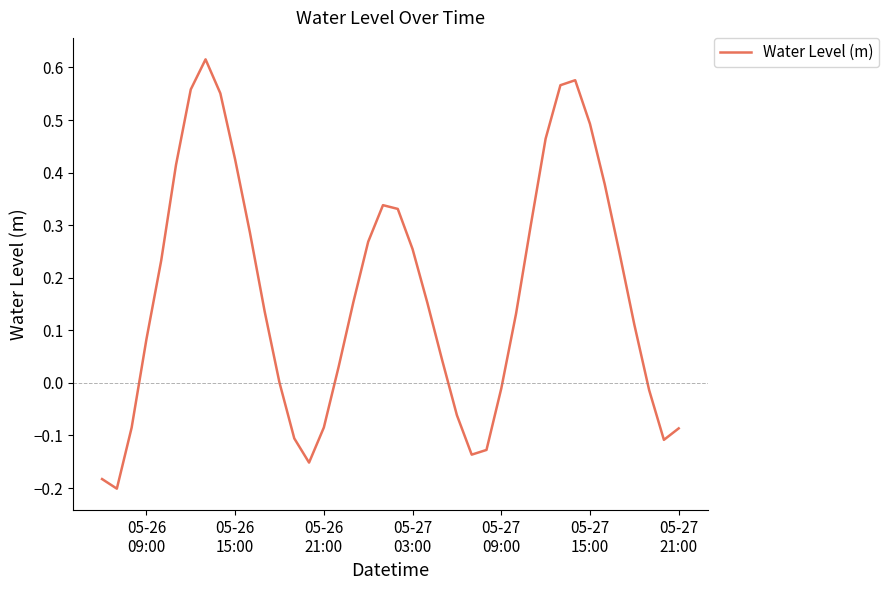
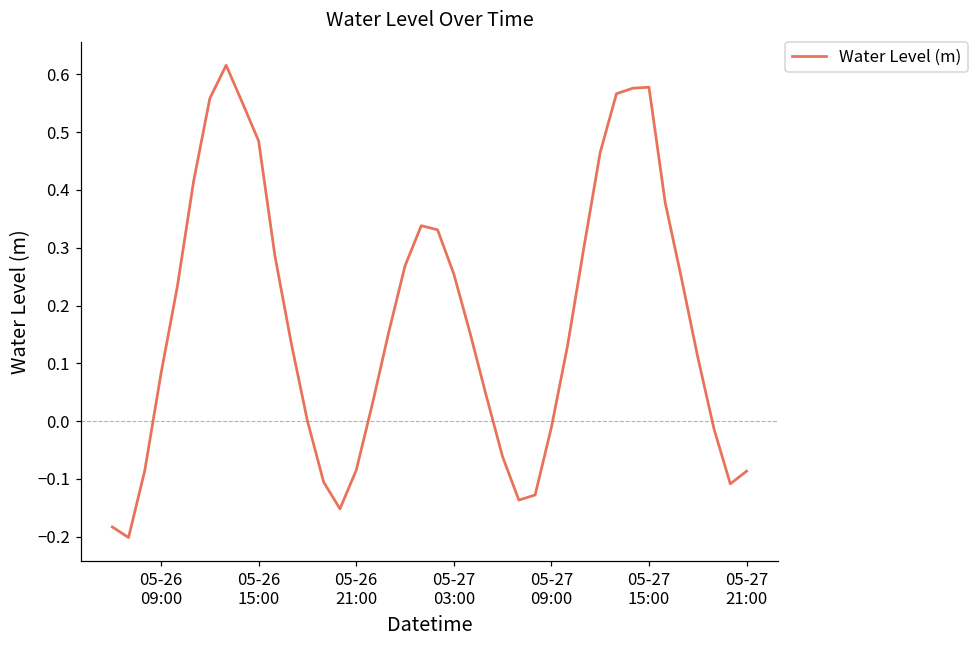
  {
    "05-26 09:00": 0.08,
-   "05-26 15:00": 0.42,
+   "05-26 15:00": 0.48,
    "05-26 21:00": -0.08,
    "05-27 03:00": 0.25,
    "05-27 09:00": -0.01,
-   "05-27 15:00": 0.49,
+   "05-27 15:00": 0.58,
    "05-27 21:00": -0.09
  }
